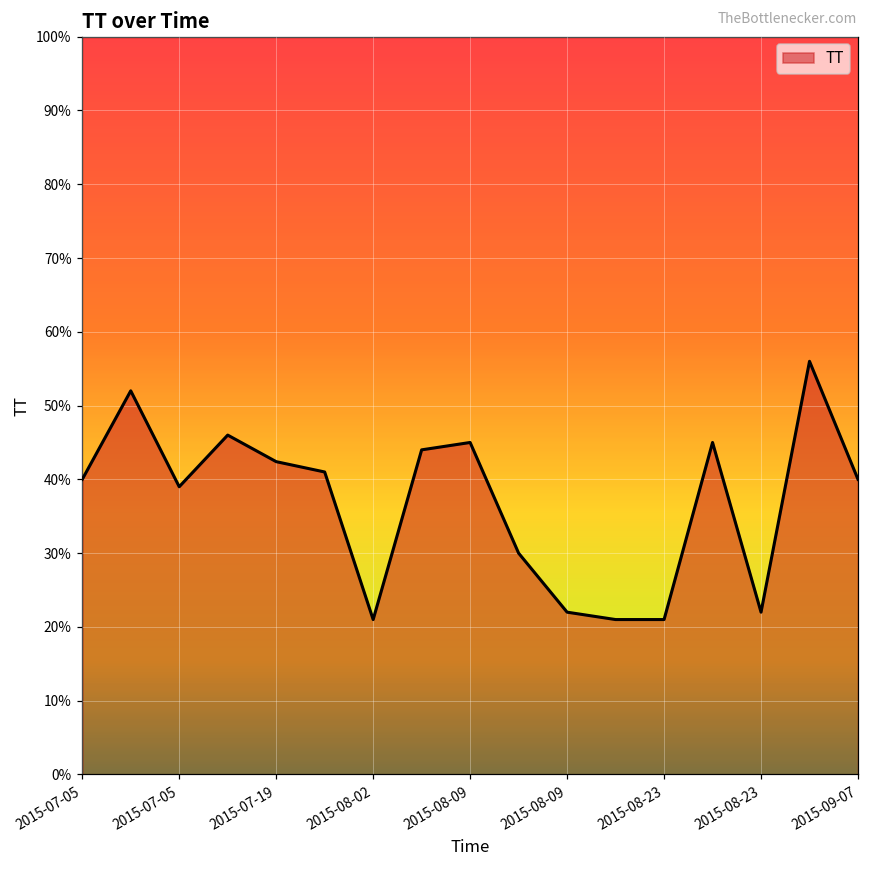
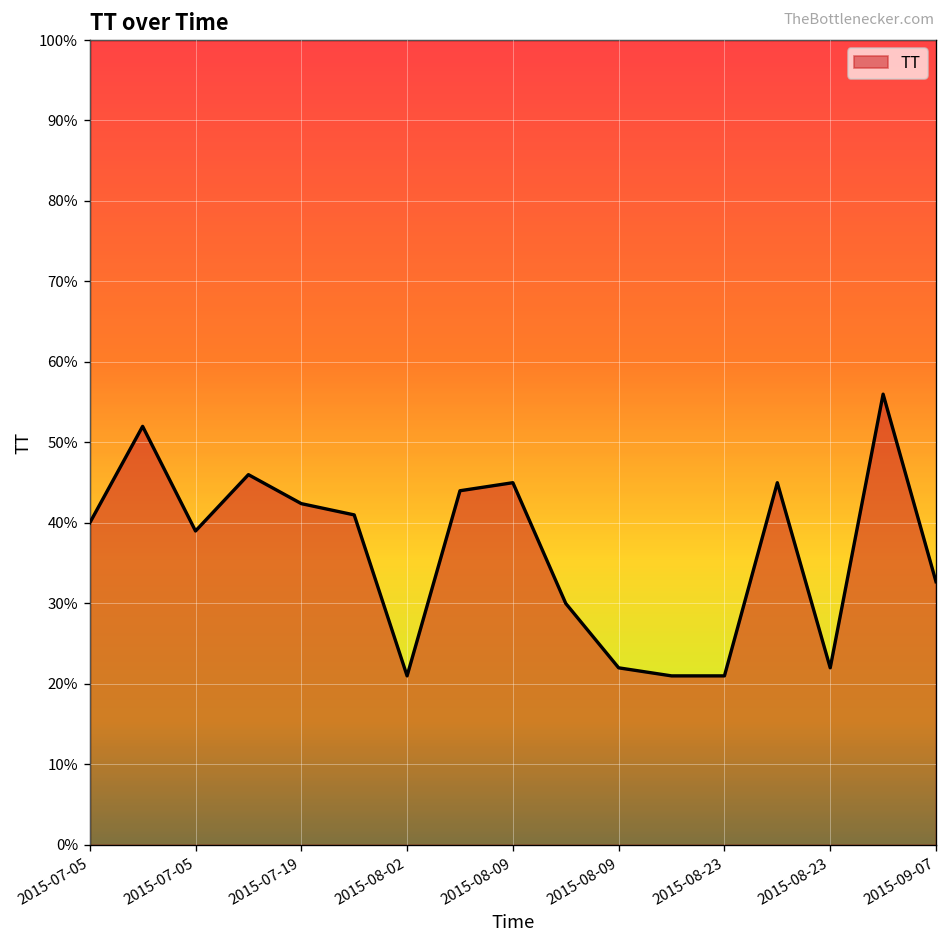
  {
    "2015-07-19": "42%",
    "2015-08-02": "21%",
-   "2015-09-07": "40%"
+   "2015-09-07": "33%"
  }
